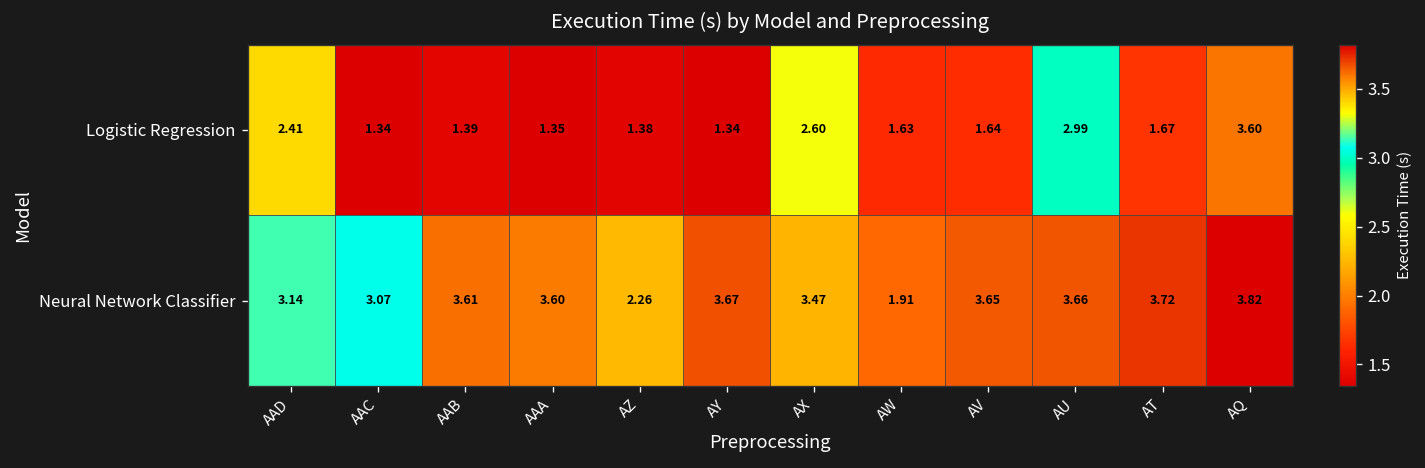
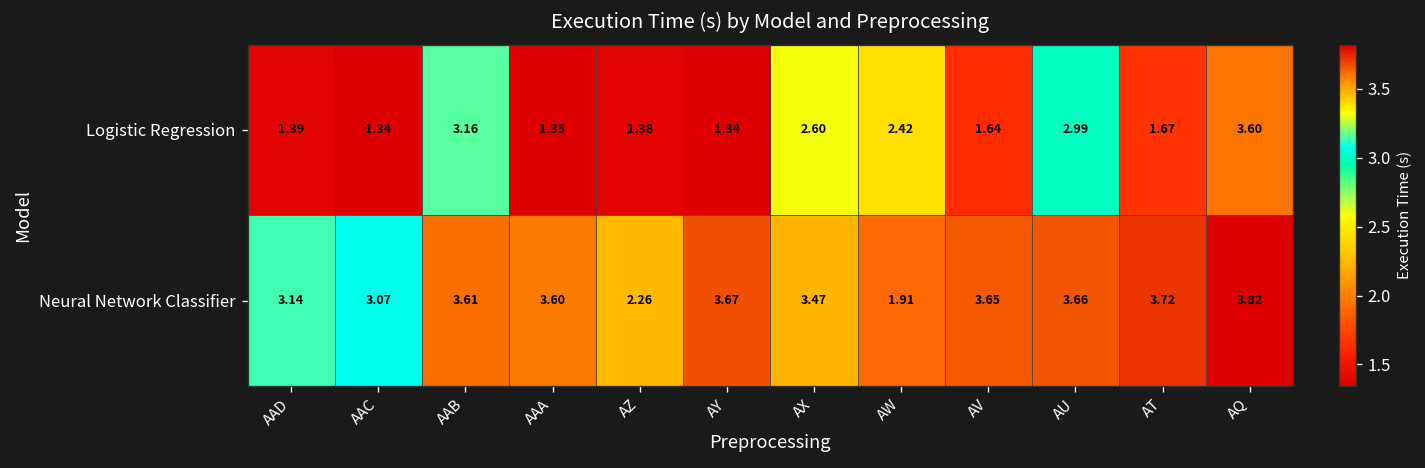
  {
    "Logistic Regression": {
-     "AAD": 2.41,
+     "AAD": 1.39,
      "AAC": 1.34,
-     "AAB": 1.39,
+     "AAB": 3.16,
      "AAA": 1.35,
      "AZ": 1.38,
      "AY": 1.34,
      "AX": 2.60,
-     "AW": 1.63,
+     "AW": 2.42,
      "AV": 1.64,
      "AU": 2.99,
      "AT": 1.67,
      "AQ": 3.60
    },
    "Neural Network Classifier": {
      "AAD": 3.14,
      "AAC": 3.07,
      "AAB": 3.61,
      "AAA": 3.60,
      "AZ": 2.26,
      "AY": 3.67,
      "AX": 3.47,
      "AW": 1.91,
      "AV": 3.65,
      "AU": 3.66,
      "AT": 3.72,
      "AQ": 3.82
    }
  }
